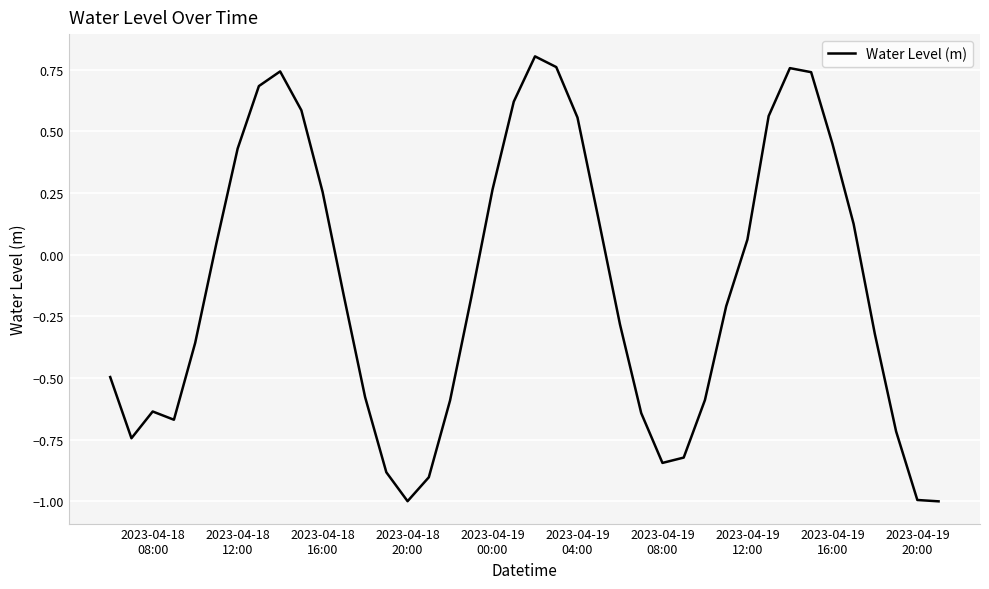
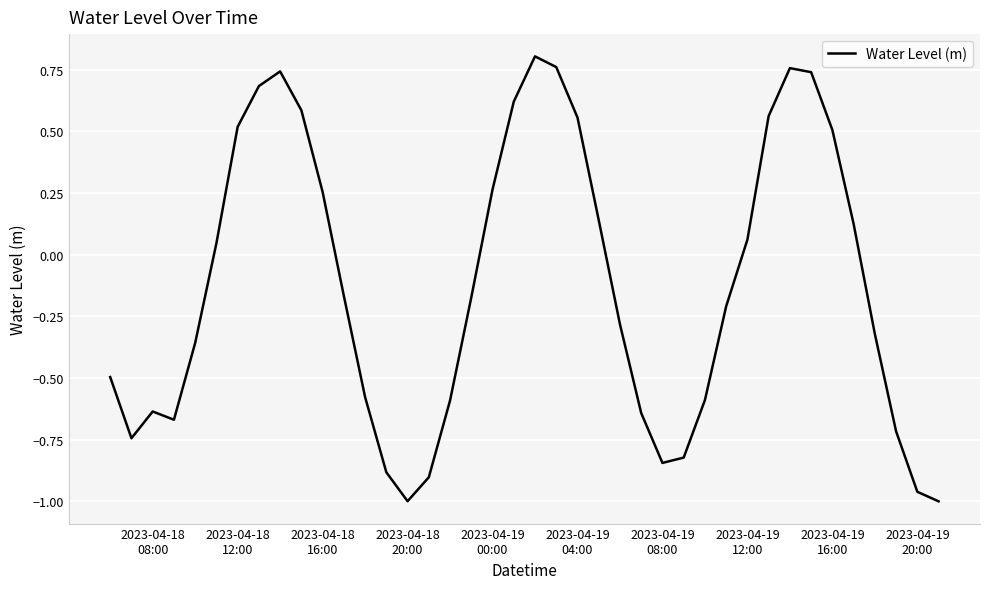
  {
    "2023-04-18 08:00": -0.64,
-   "2023-04-18 12:00": 0.43,
+   "2023-04-18 12:00": 0.52,
    "2023-04-18 16:00": 0.25,
    "2023-04-18 20:00": -1.00,
    "2023-04-19 00:00": 0.26,
    "2023-04-19 04:00": 0.56,
    "2023-04-19 08:00": -0.84,
    "2023-04-19 12:00": 0.06,
-   "2023-04-19 16:00": 0.45,
-   "2023-04-19 20:00": -1.00
+   "2023-04-19 16:00": 0.51,
+   "2023-04-19 20:00": -0.96
  }
